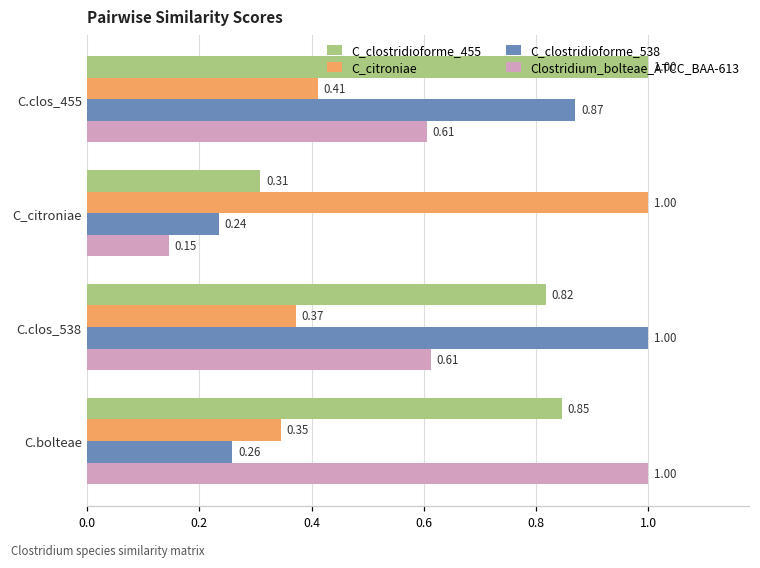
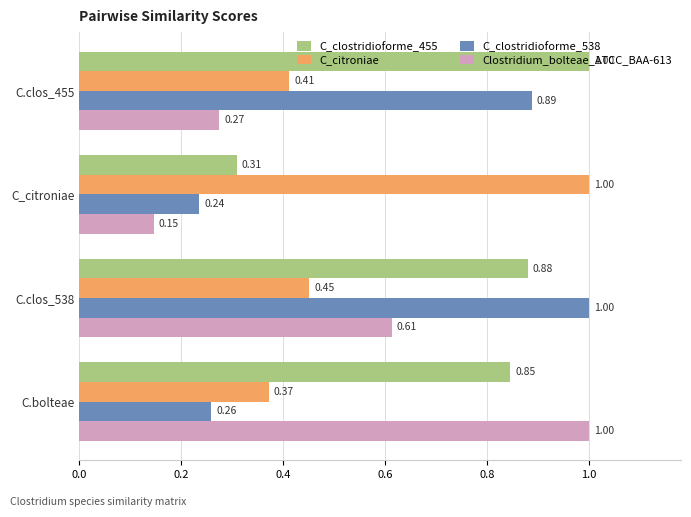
  {
    "C_clostridioforme_455": {
      "C.clos_455": 1.00,
      "C_citroniae": 0.31,
-     "C.clos_538": 0.82,
+     "C.clos_538": 0.88,
      "C.bolteae": 0.85
    },
    "C_citroniae": {
      "C.clos_455": 0.41,
      "C_citroniae": 1.00,
-     "C.clos_538": 0.37,
-     "C.bolteae": 0.35
+     "C.clos_538": 0.45,
+     "C.bolteae": 0.37
    },
    "C_clostridioforme_538": {
-     "C.clos_455": 0.87,
+     "C.clos_455": 0.89,
      "C_citroniae": 0.24,
      "C.clos_538": 1.00,
      "C.bolteae": 0.26
    },
    "Clostridium_bolteae_ATCC_BAA-613": {
-     "C.clos_455": 0.61,
+     "C.clos_455": 0.27,
      "C_citroniae": 0.15,
      "C.clos_538": 0.61,
      "C.bolteae": 1.00
    }
  }
